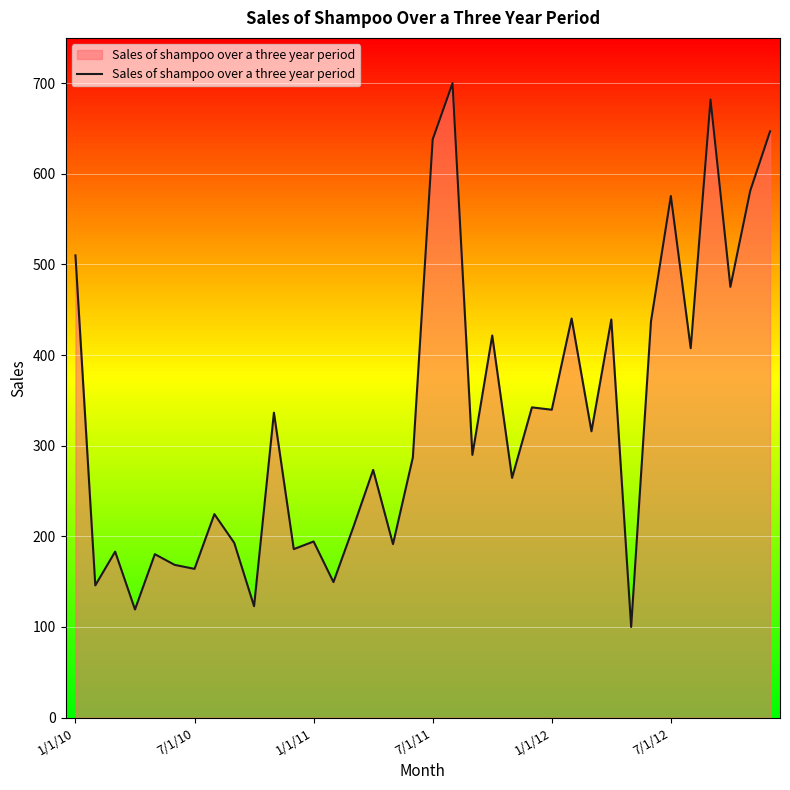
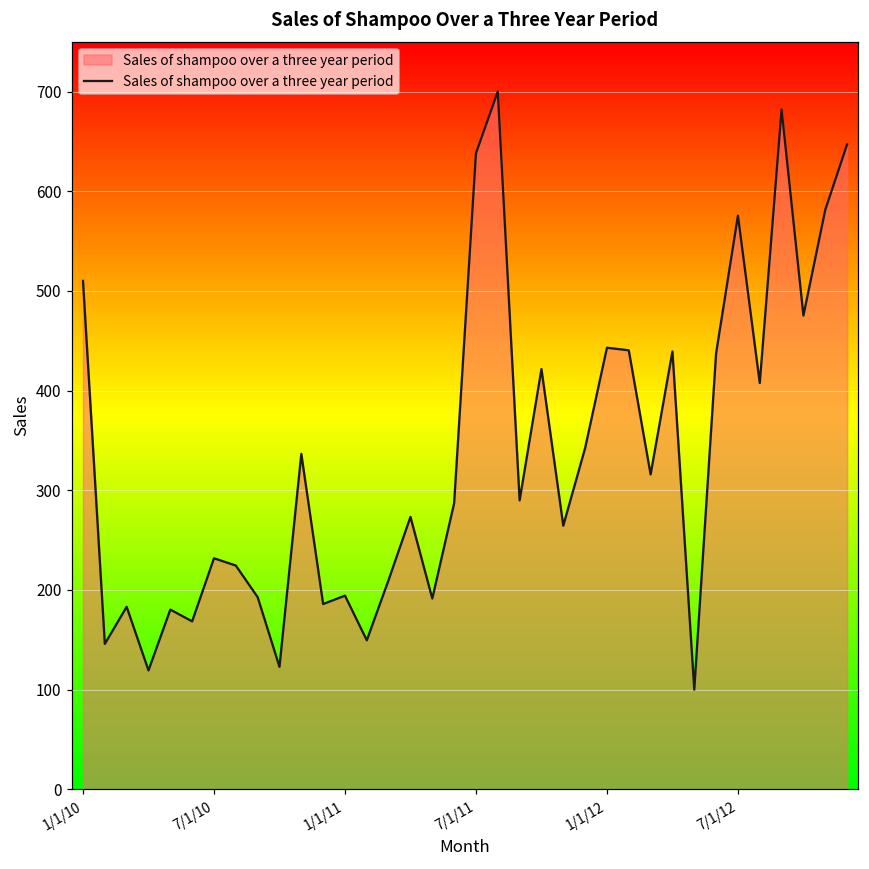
  {
    "1/1/10": 510,
-   "7/1/10": 160,
+   "7/1/10": 230,
    "1/1/11": 190,
    "7/1/11": 640,
-   "1/1/12": 340,
+   "1/1/12": 440,
    "7/1/12": 580
  }
